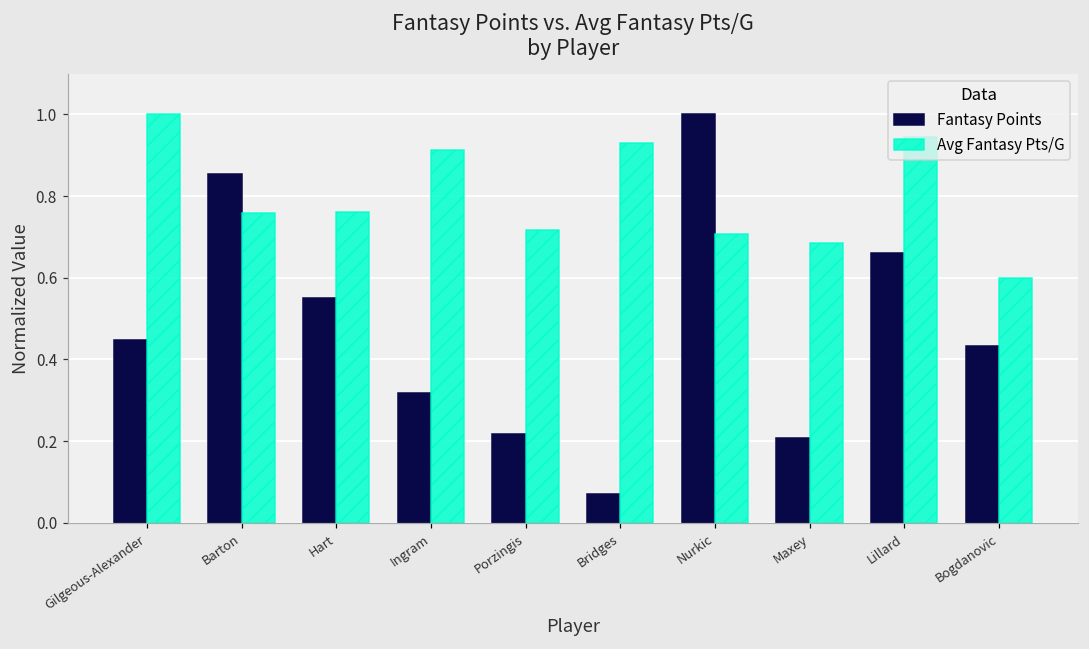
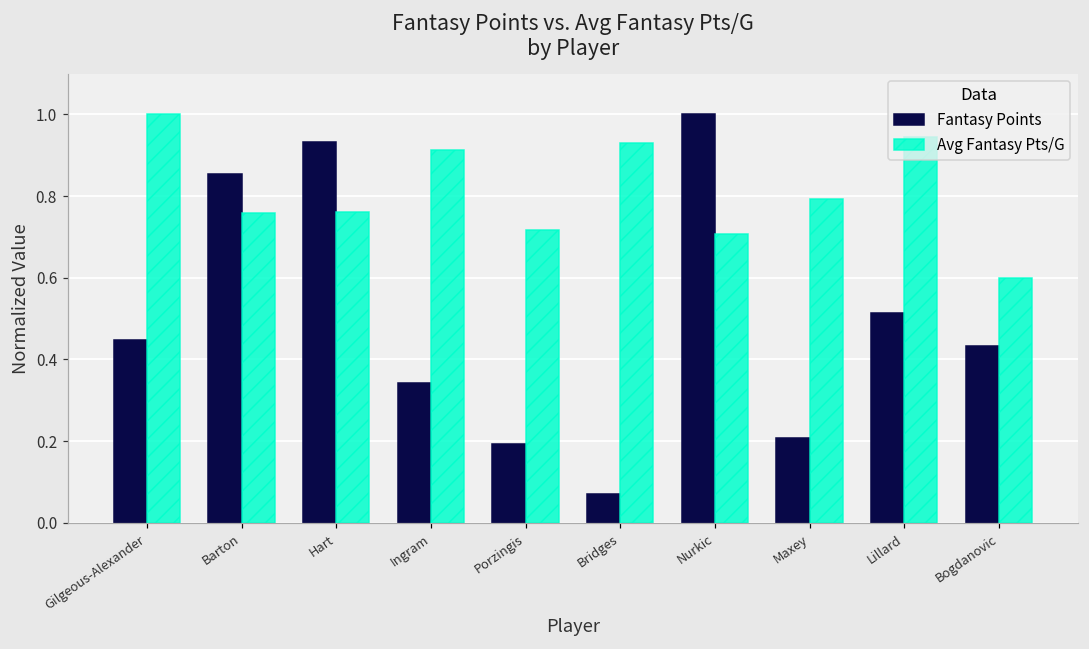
  {
    "Fantasy Points": {
      "Gilgeous-Alexander": 0.45,
      "Barton": 0.85,
-     "Hart": 0.55,
-     "Ingram": 0.32,
-     "Porzingis": 0.22,
+     "Hart": 0.93,
+     "Ingram": 0.34,
+     "Porzingis": 0.19,
      "Bridges": 0.07,
      "Nurkic": 1.00,
      "Maxey": 0.21,
-     "Lillard": 0.66,
+     "Lillard": 0.51,
      "Bogdanovic": 0.43
    },
    "Avg Fantasy Pts/G": {
      "Gilgeous-Alexander": 1.00,
      "Barton": 0.76,
      "Hart": 0.76,
      "Ingram": 0.91,
      "Porzingis": 0.72,
      "Bridges": 0.93,
      "Nurkic": 0.71,
-     "Maxey": 0.69,
+     "Maxey": 0.79,
      "Bogdanovic": 0.60
    }
  }
